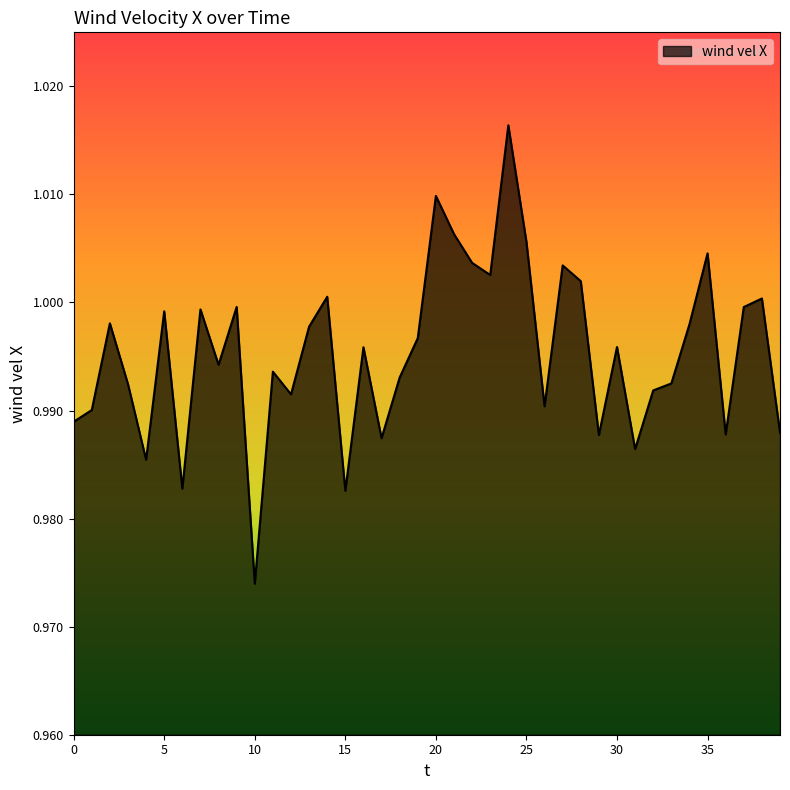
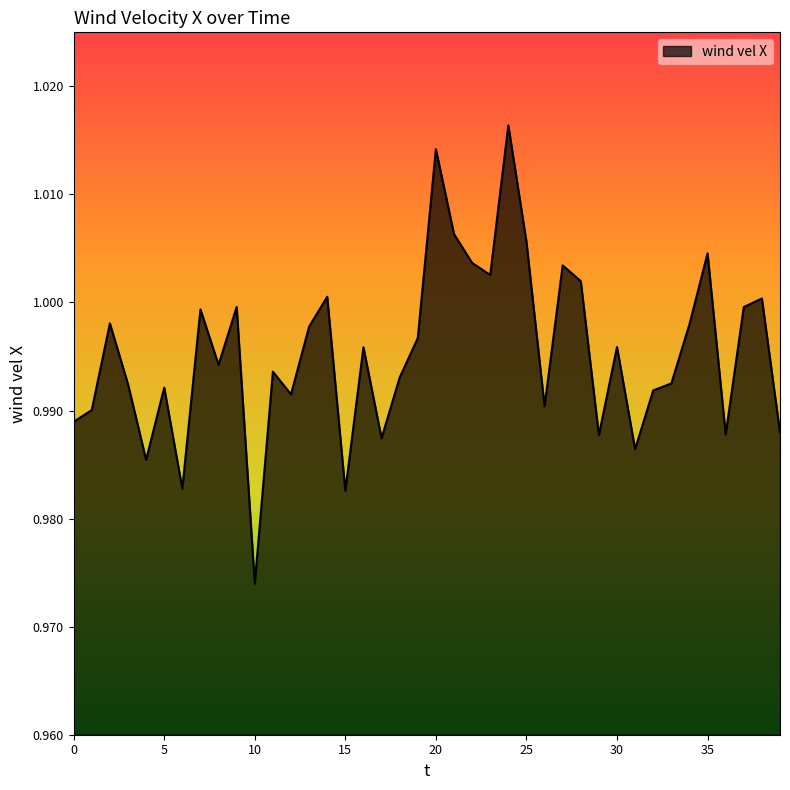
  {
    "0": 0.9890,
-   "5": 0.9992,
+   "5": 0.9921,
    "10": 0.9740,
    "15": 0.9826,
-   "20": 1.0099,
+   "20": 1.0142,
    "25": 1.0056,
    "30": 0.9959,
    "35": 1.0045
  }
